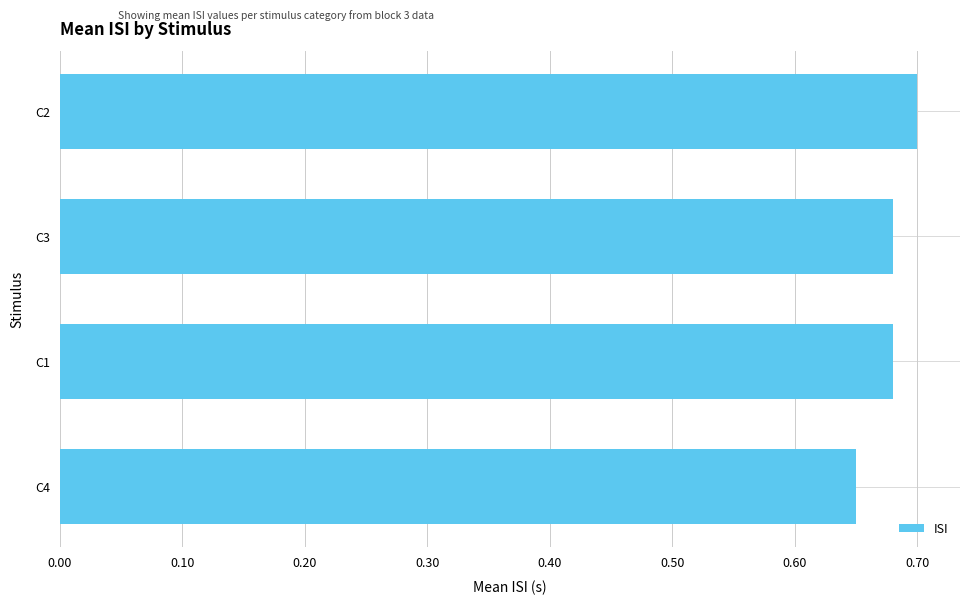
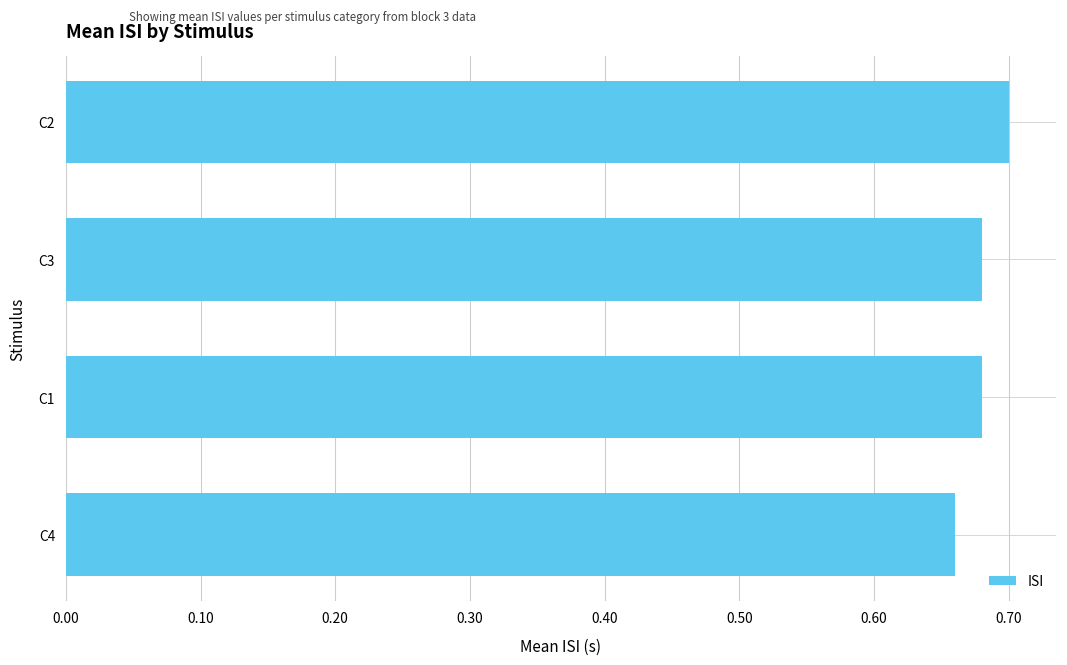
  {
    "C2": 0.70,
    "C3": 0.68,
    "C1": 0.68,
-   "C4": 0.65
+   "C4": 0.66
  }
